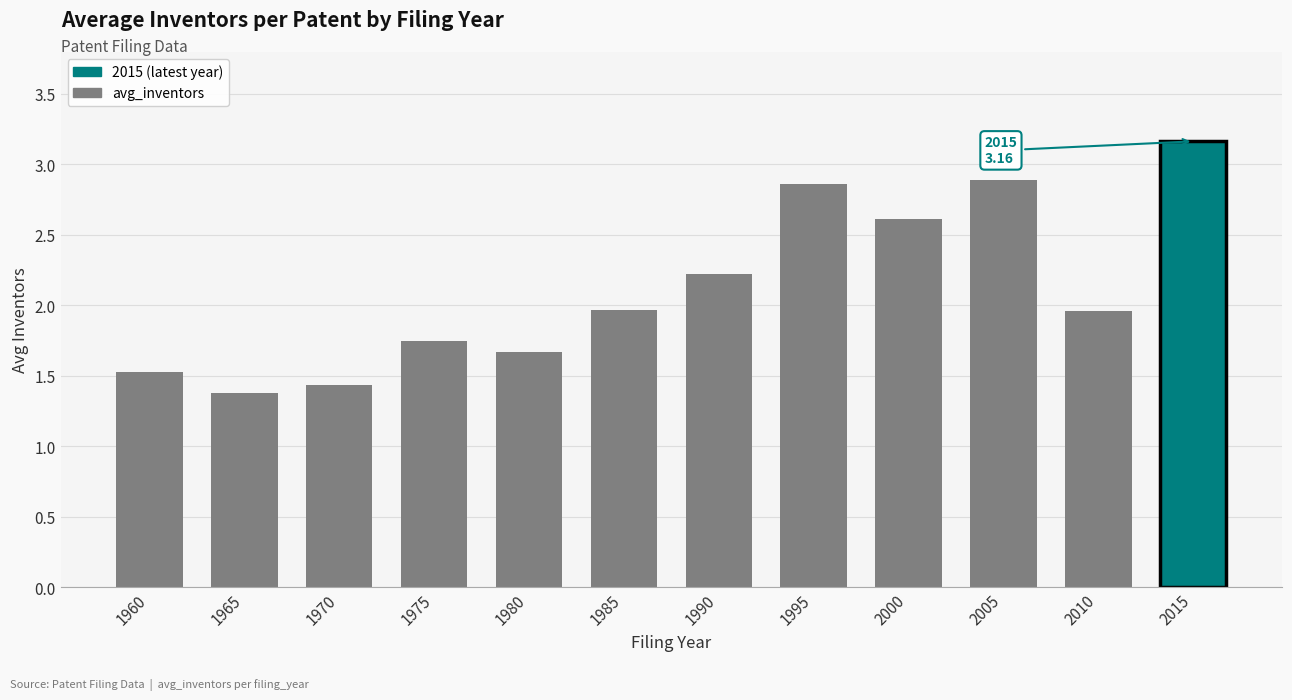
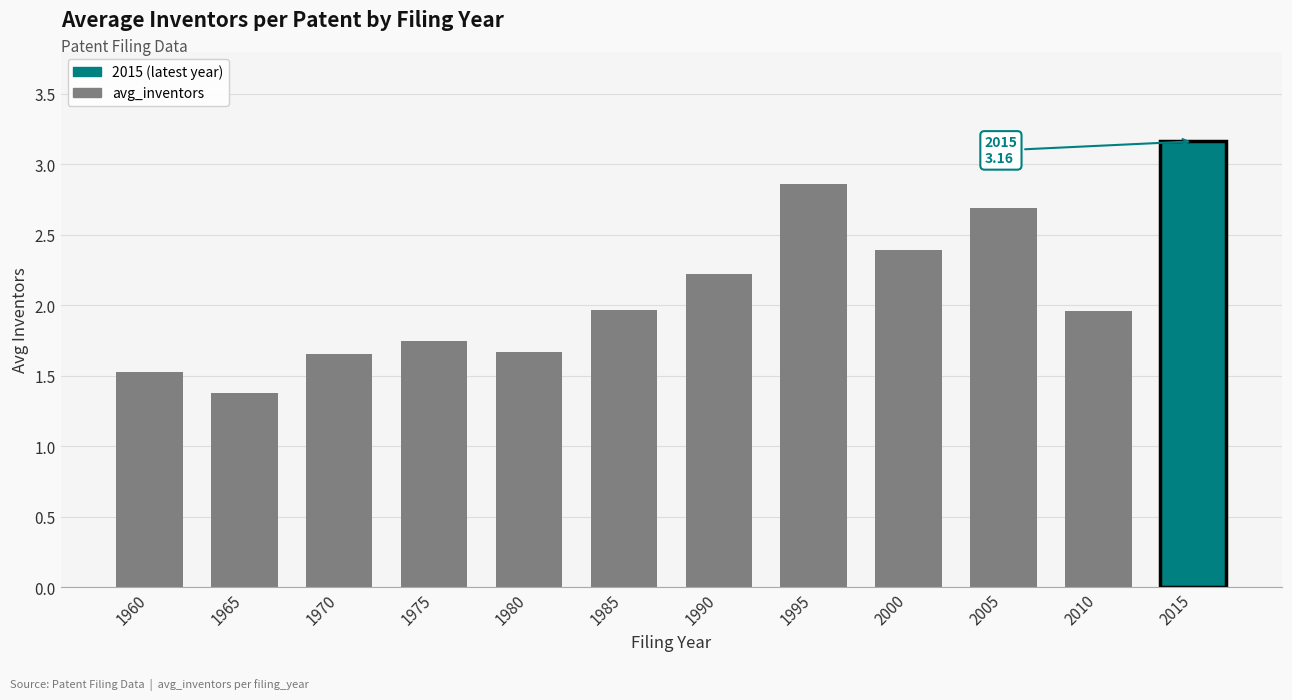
  {
    "1960": 1.53,
    "1965": 1.38,
-   "1970": 1.43,
+   "1970": 1.66,
    "1975": 1.75,
    "1980": 1.67,
    "1985": 1.97,
    "1990": 2.22,
    "1995": 2.86,
-   "2000": 2.61,
-   "2005": 2.89,
+   "2000": 2.39,
+   "2005": 2.69,
    "2010": 1.96
  }
